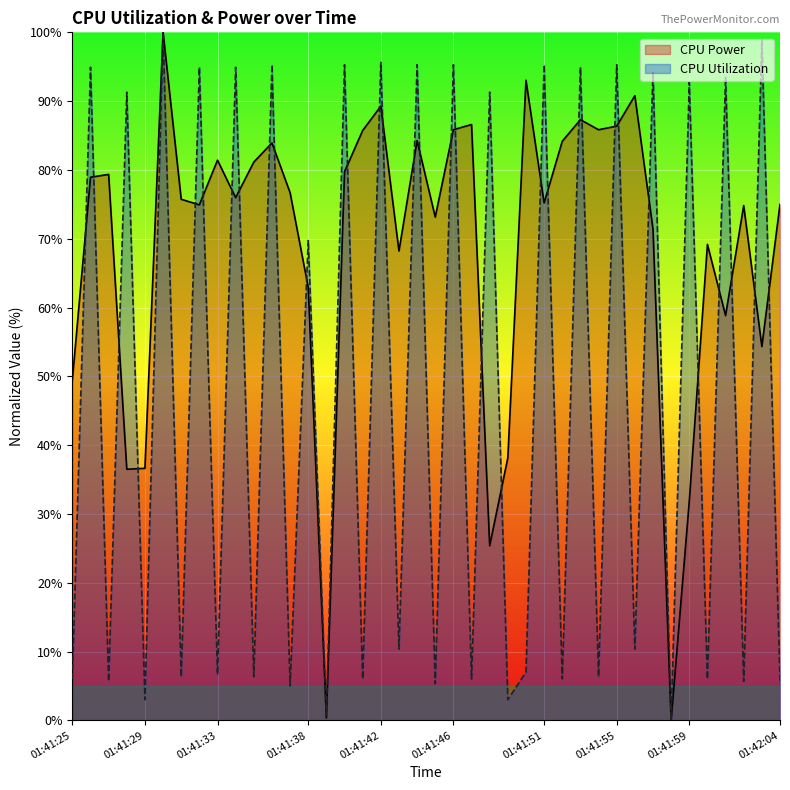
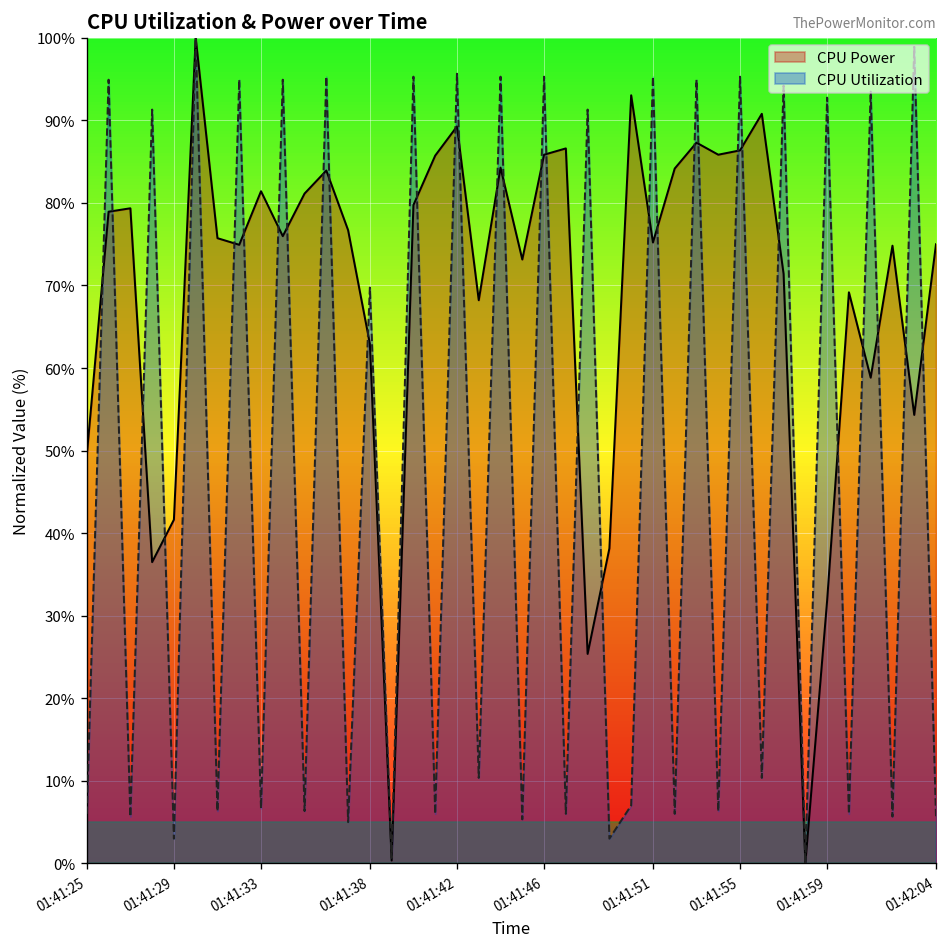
  {
    "CPU Power": {
      "01:41:25": "49%",
-     "01:41:29": "37%",
+     "01:41:29": "42%",
      "01:41:33": "81%",
      "01:41:38": "63%",
      "01:41:42": "89%",
      "01:41:46": "86%",
      "01:41:51": "75%",
      "01:41:55": "86%",
      "01:41:59": "32%",
      "01:42:04": "75%"
    },
    "CPU Utilization": {
      "01:41:25": "6%",
      "01:41:33": "7%",
      "01:41:38": "70%",
      "01:41:42": "96%",
      "01:41:46": "95%",
      "01:41:51": "95%",
      "01:41:55": "95%",
      "01:41:59": "93%",
      "01:42:04": "6%"
    }
  }
